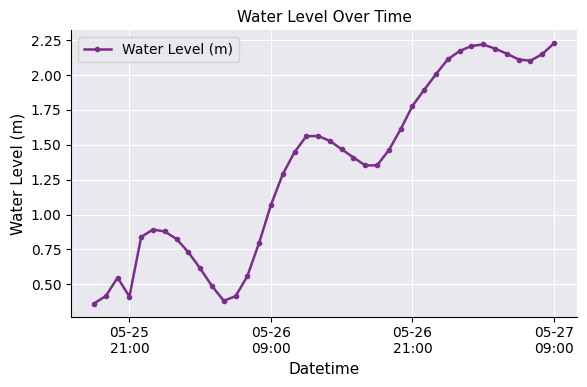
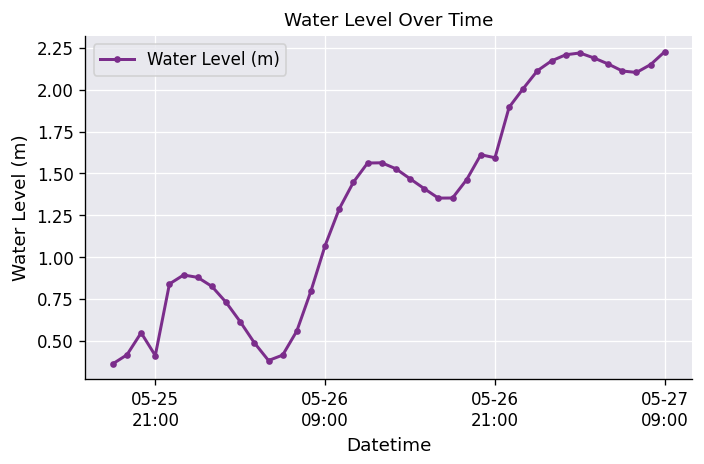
  {
    "05-25 21:00": 0.41,
    "05-26 09:00": 1.07,
-   "05-26 21:00": 1.78,
+   "05-26 21:00": 1.59,
    "05-27 09:00": 2.23
  }
